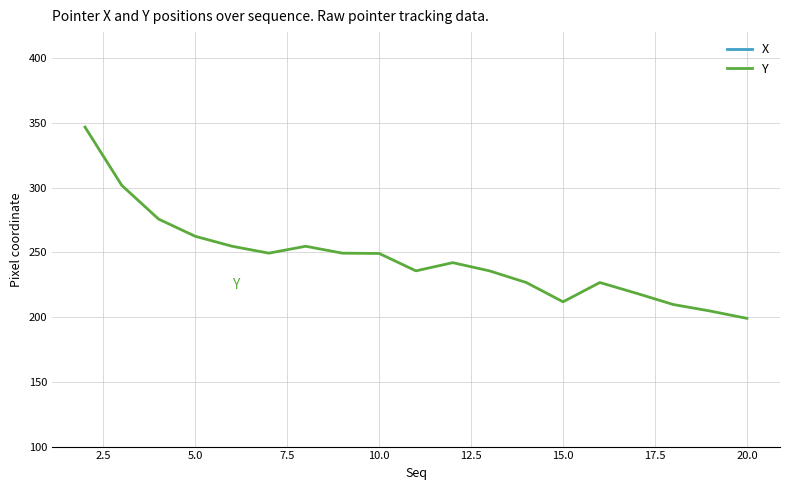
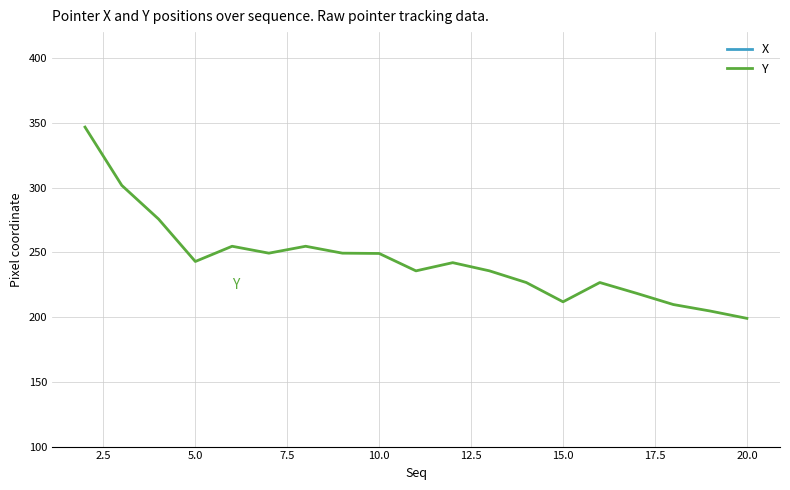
  {
    "Y": {
-     "5.0": 262,
+     "5.0": 243,
      "10.0": 249,
      "15.0": 212,
      "20.0": 199
    }
  }
